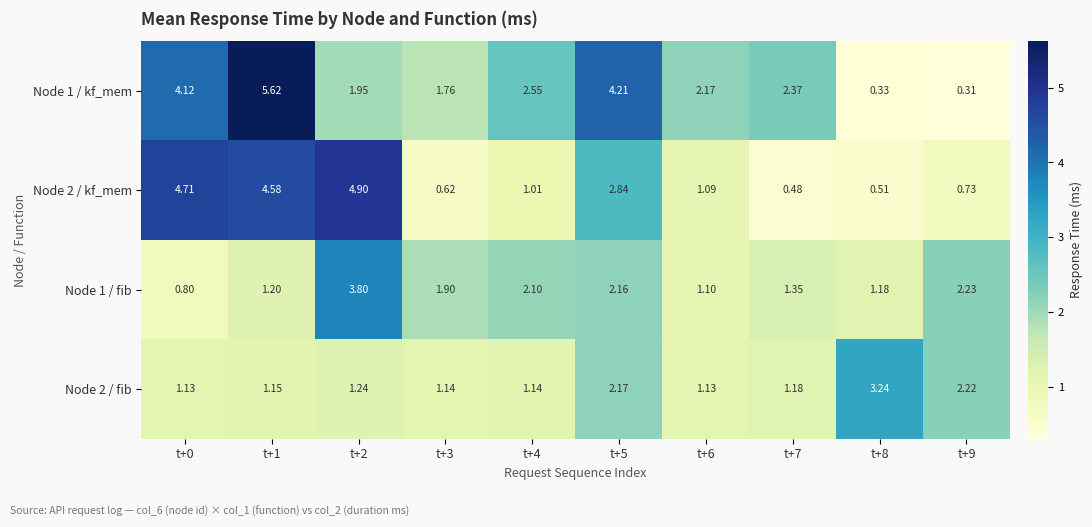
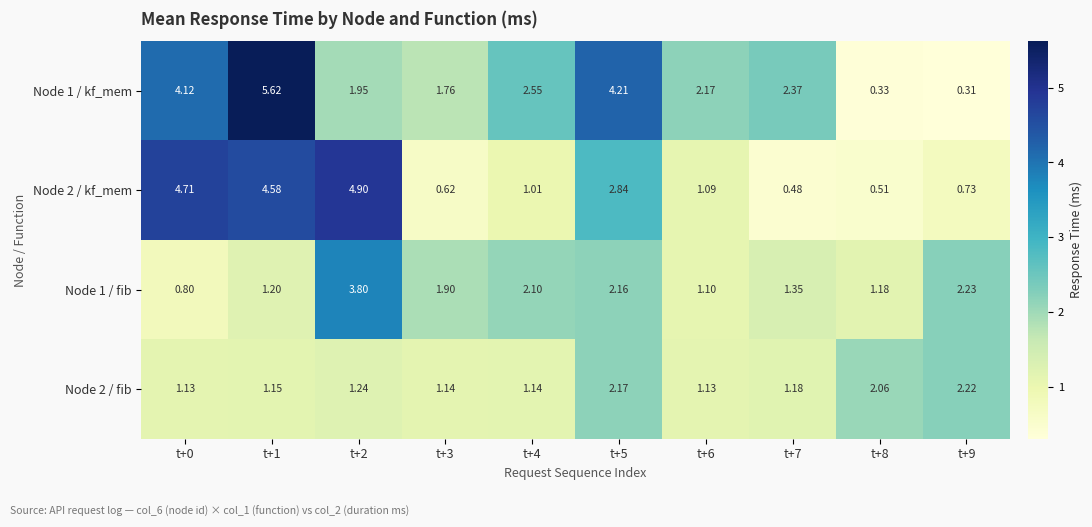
  {
    "Node 1 / kf_mem": {
      "t+0": 4.12,
      "t+1": 5.62,
      "t+2": 1.95,
      "t+3": 1.76,
      "t+4": 2.55,
      "t+5": 4.21,
      "t+6": 2.17,
      "t+7": 2.37,
      "t+8": 0.33,
      "t+9": 0.31
    },
    "Node 2 / kf_mem": {
      "t+0": 4.71,
      "t+1": 4.58,
      "t+2": 4.90,
      "t+3": 0.62,
      "t+4": 1.01,
      "t+5": 2.84,
      "t+6": 1.09,
      "t+7": 0.48,
      "t+8": 0.51,
      "t+9": 0.73
    },
    "Node 1 / fib": {
      "t+0": 0.80,
      "t+1": 1.20,
      "t+2": 3.80,
      "t+3": 1.90,
      "t+4": 2.10,
      "t+5": 2.16,
      "t+6": 1.10,
      "t+7": 1.35,
      "t+8": 1.18,
      "t+9": 2.23
    },
    "Node 2 / fib": {
      "t+0": 1.13,
      "t+1": 1.15,
      "t+2": 1.24,
      "t+3": 1.14,
      "t+4": 1.14,
      "t+5": 2.17,
      "t+6": 1.13,
      "t+7": 1.18,
-     "t+8": 3.24,
+     "t+8": 2.06,
      "t+9": 2.22
    }
  }
